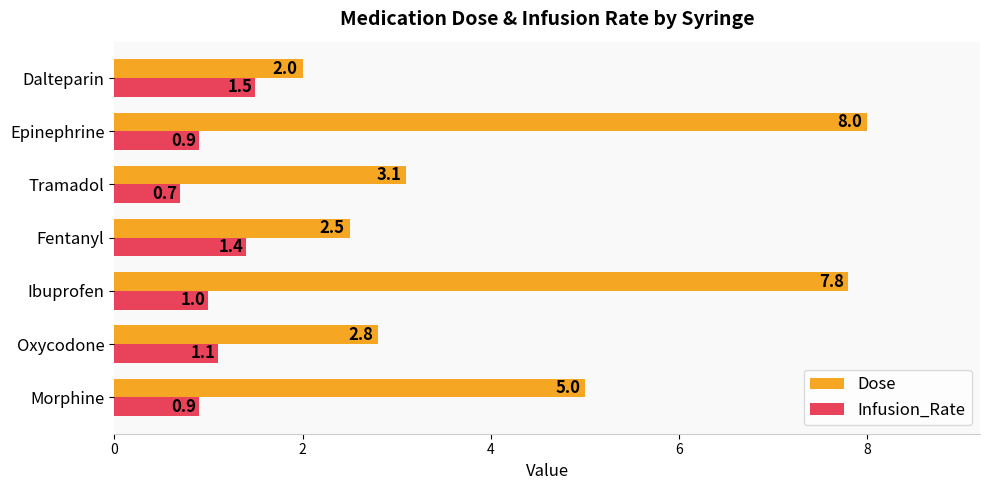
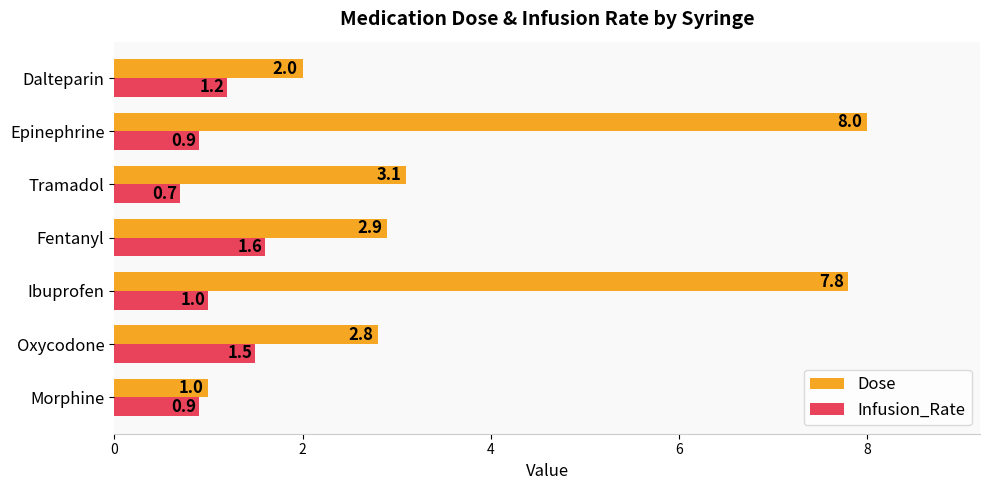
  {
    "Dose": {
      "Dalteparin": 2.0,
      "Epinephrine": 8.0,
      "Tramadol": 3.1,
-     "Fentanyl": 2.5,
+     "Fentanyl": 2.9,
      "Ibuprofen": 7.8,
      "Oxycodone": 2.8,
-     "Morphine": 5.0
+     "Morphine": 1.0
    },
    "Infusion_Rate": {
-     "Dalteparin": 1.5,
+     "Dalteparin": 1.2,
      "Epinephrine": 0.9,
      "Tramadol": 0.7,
-     "Fentanyl": 1.4,
+     "Fentanyl": 1.6,
      "Ibuprofen": 1.0,
-     "Oxycodone": 1.1,
+     "Oxycodone": 1.5,
      "Morphine": 0.9
    }
  }
